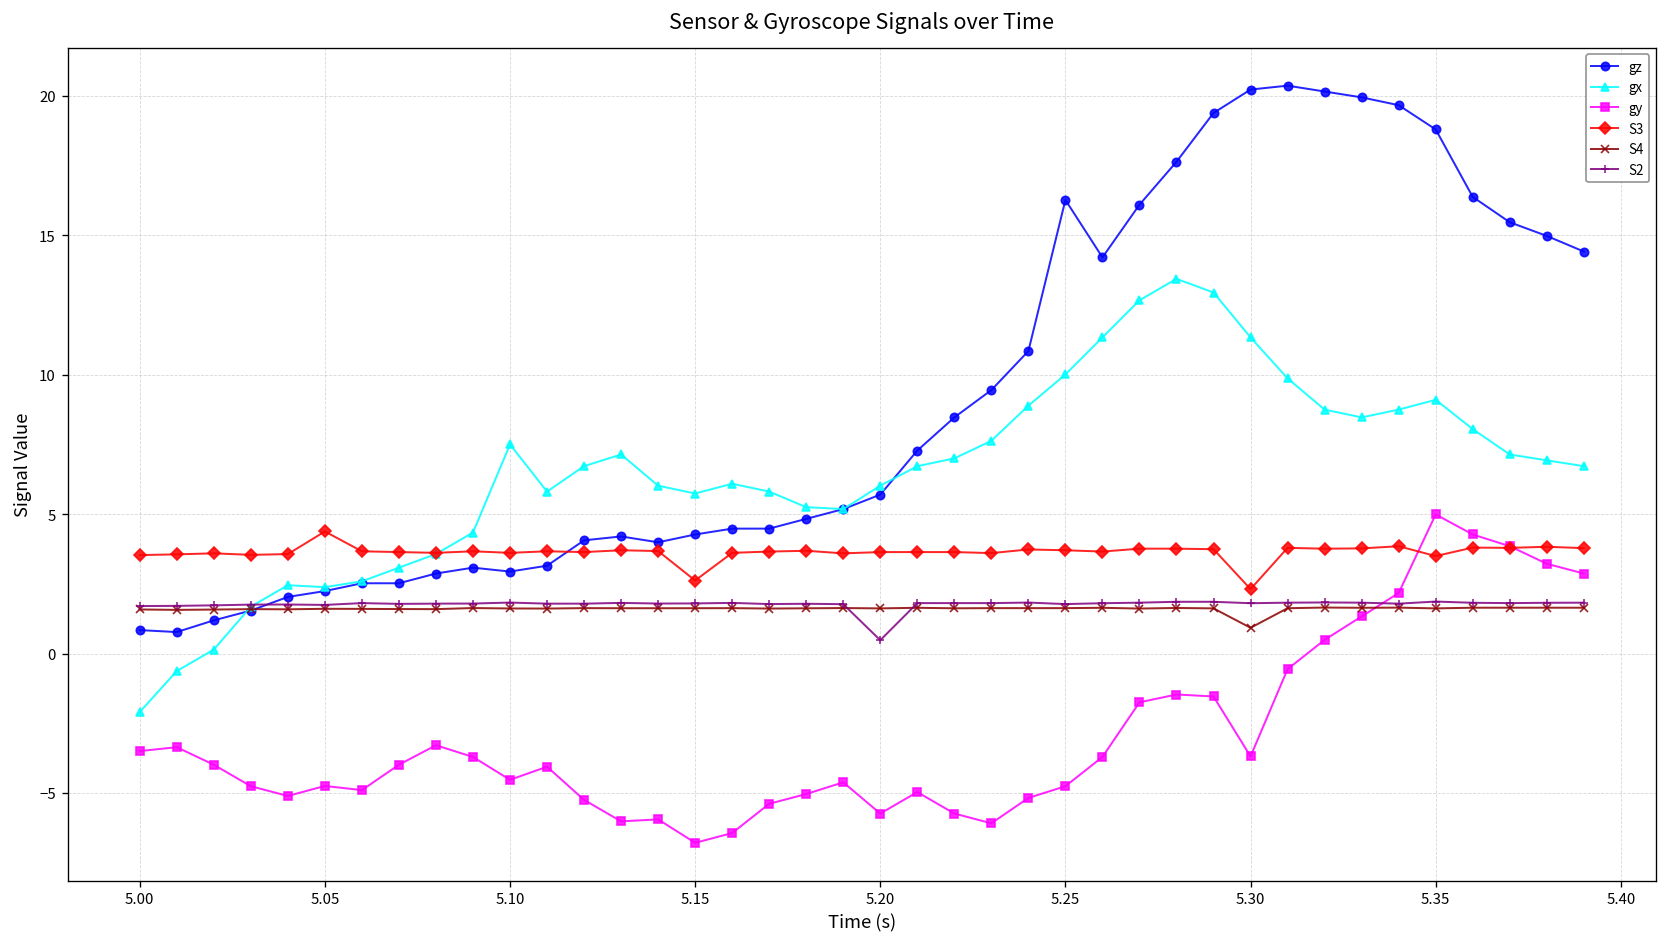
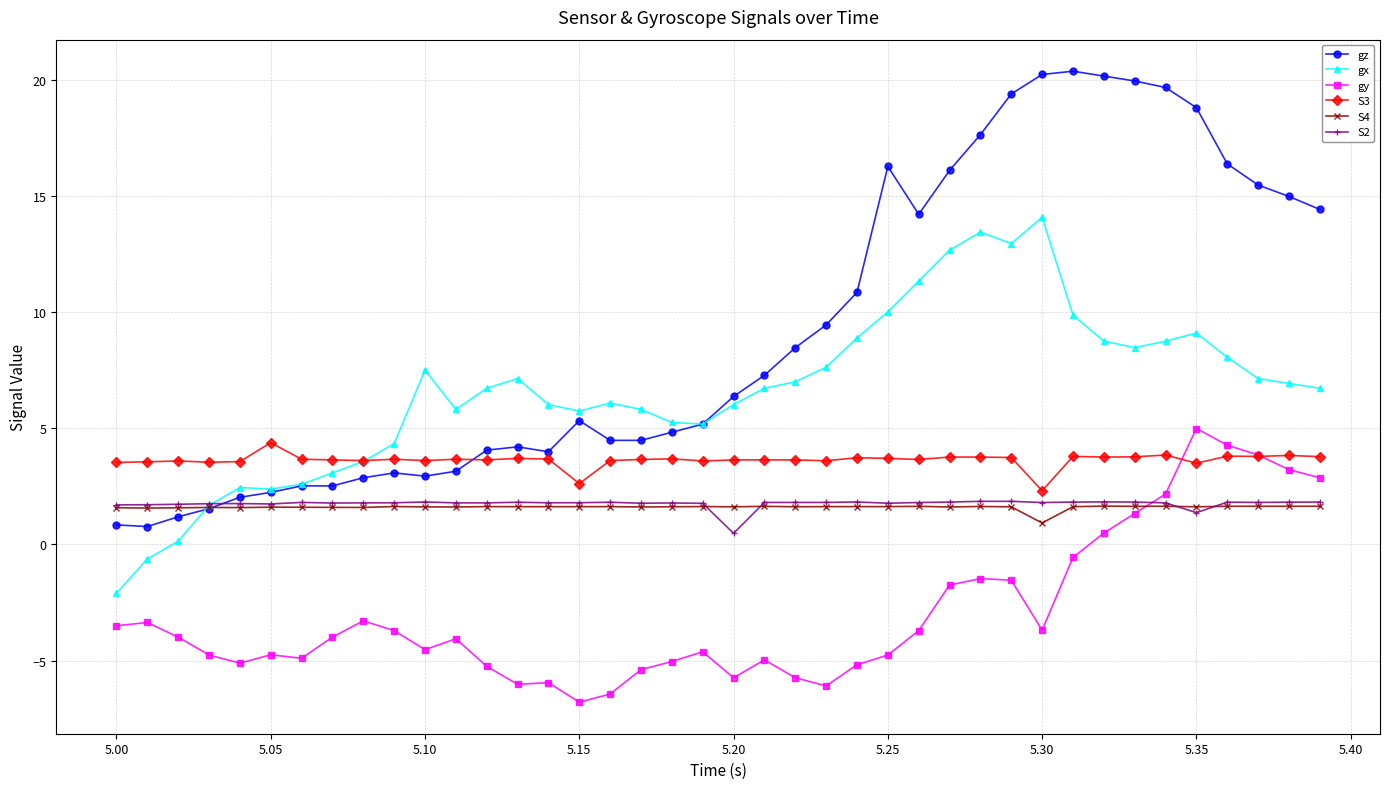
  {
    "gz": {
      "5.00": 0.8,
      "5.05": 2.2,
      "5.10": 2.9,
-     "5.15": 4.3,
-     "5.20": 5.7,
+     "5.15": 5.3,
+     "5.20": 6.4,
      "5.25": 16.3,
      "5.30": 20.2,
      "5.35": 18.8
    },
    "gx": {
      "5.00": -2.1,
      "5.05": 2.4,
      "5.10": 7.5,
      "5.15": 5.7,
      "5.20": 6.0,
      "5.25": 10.0,
-     "5.30": 11.3,
+     "5.30": 14.1,
      "5.35": 9.1
    },
    "gy": {
      "5.00": -3.5,
      "5.05": -4.8,
      "5.10": -4.5,
      "5.15": -6.8,
      "5.20": -5.7,
      "5.25": -4.8,
      "5.30": -3.7,
      "5.35": 5.0
    },
    "S3": {
      "5.00": 3.5,
      "5.05": 4.4,
      "5.10": 3.6,
      "5.15": 2.6,
      "5.20": 3.6,
      "5.25": 3.7,
      "5.30": 2.3,
      "5.35": 3.5
    },
    "S4": {
      "5.00": 1.6,
      "5.05": 1.6,
      "5.10": 1.6,
      "5.15": 1.6,
      "5.20": 1.6,
      "5.25": 1.6,
      "5.30": 0.9,
      "5.35": 1.6
    },
    "S2": {
      "5.00": 1.7,
      "5.05": 1.7,
      "5.10": 1.8,
      "5.15": 1.8,
      "5.20": 0.5,
      "5.25": 1.8,
      "5.30": 1.8,
-     "5.35": 1.9
+     "5.35": 1.4
    }
  }
